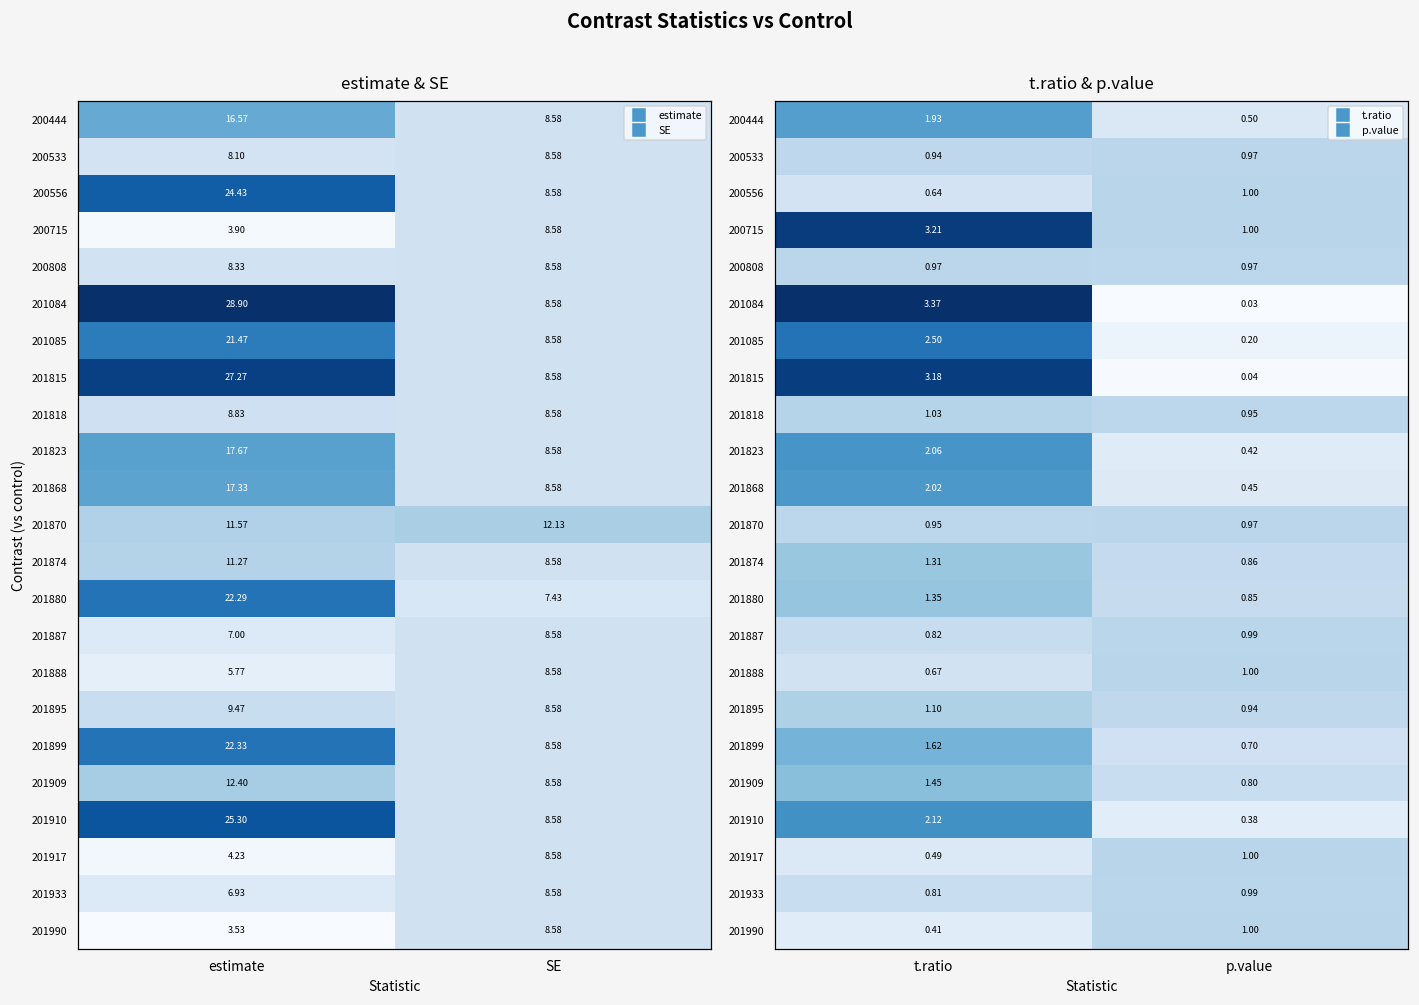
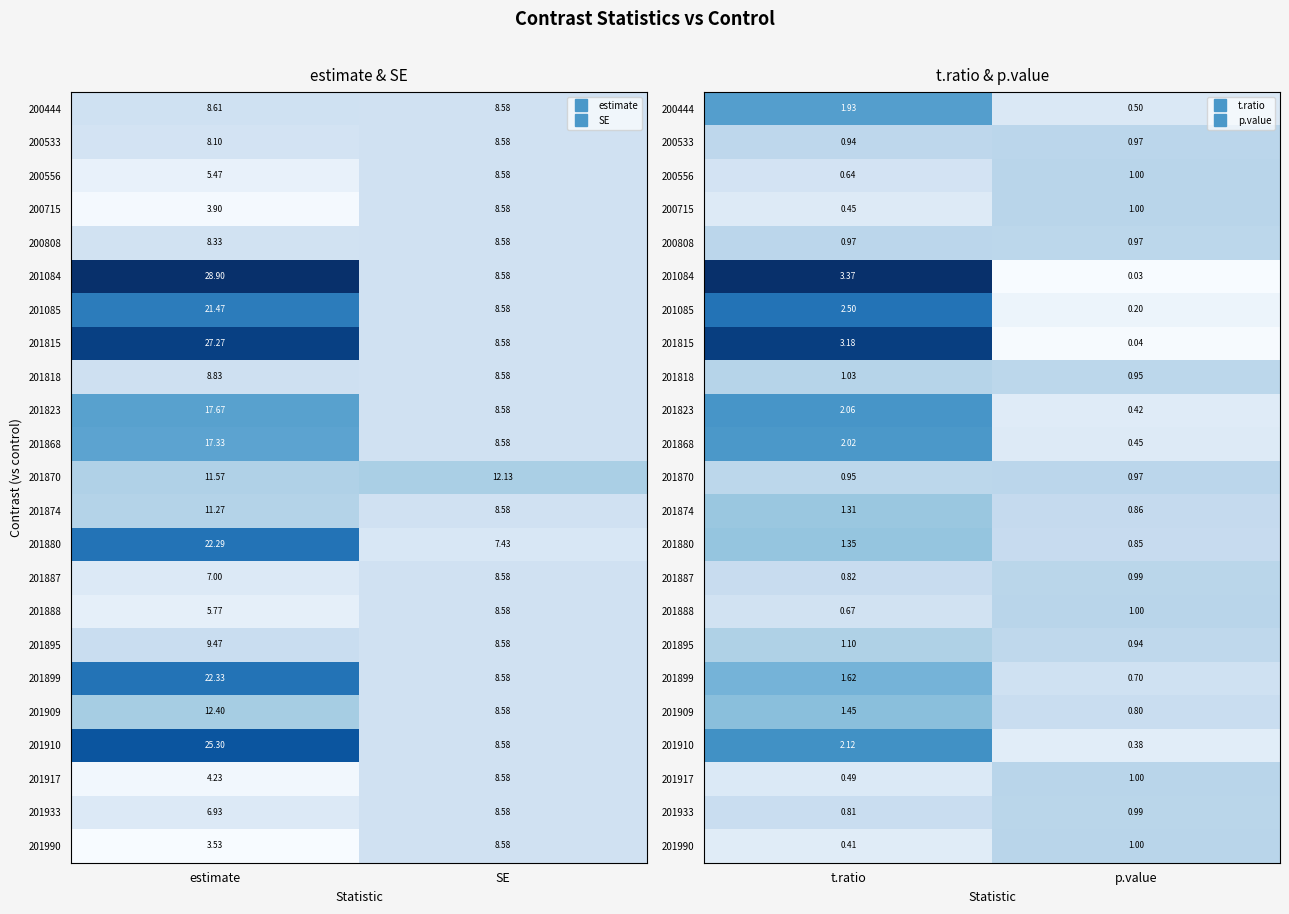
  {
    "estimate & SE": {
      "200444": {
-       "estimate": 16.57,
+       "estimate": 8.61,
        "SE": 8.58
      },
      "200533": {
        "estimate": 8.10,
        "SE": 8.58
      },
      "200556": {
-       "estimate": 24.43,
+       "estimate": 5.47,
        "SE": 8.58
      },
      "200715": {
        "estimate": 3.90,
        "SE": 8.58
      },
      "200808": {
        "estimate": 8.33,
        "SE": 8.58
      },
      "201084": {
        "estimate": 28.90,
        "SE": 8.58
      },
      "201085": {
        "estimate": 21.47,
        "SE": 8.58
      },
      "201815": {
        "estimate": 27.27,
        "SE": 8.58
      },
      "201818": {
        "estimate": 8.83,
        "SE": 8.58
      },
      "201823": {
        "estimate": 17.67,
        "SE": 8.58
      },
      "201868": {
        "estimate": 17.33,
        "SE": 8.58
      },
      "201870": {
        "estimate": 11.57,
        "SE": 12.13
      },
      "201874": {
        "estimate": 11.27,
        "SE": 8.58
      },
      "201880": {
        "estimate": 22.29,
        "SE": 7.43
      },
      "201887": {
        "estimate": 7.00,
        "SE": 8.58
      },
      "201888": {
        "estimate": 5.77,
        "SE": 8.58
      },
      "201895": {
        "estimate": 9.47,
        "SE": 8.58
      },
      "201899": {
        "estimate": 22.33,
        "SE": 8.58
      },
      "201909": {
        "estimate": 12.40,
        "SE": 8.58
      },
      "201910": {
        "estimate": 25.30,
        "SE": 8.58
      },
      "201917": {
        "estimate": 4.23,
        "SE": 8.58
      },
      "201933": {
        "estimate": 6.93,
        "SE": 8.58
      },
      "201990": {
        "estimate": 3.53,
        "SE": 8.58
      }
    },
    "t.ratio & p.value": {
      "200444": {
        "t.ratio": 1.93,
        "p.value": 0.50
      },
      "200533": {
        "t.ratio": 0.94,
        "p.value": 0.97
      },
      "200556": {
        "t.ratio": 0.64,
        "p.value": 1.00
      },
      "200715": {
-       "t.ratio": 3.21,
+       "t.ratio": 0.45,
        "p.value": 1.00
      },
      "200808": {
        "t.ratio": 0.97,
        "p.value": 0.97
      },
      "201084": {
        "t.ratio": 3.37,
        "p.value": 0.03
      },
      "201085": {
        "t.ratio": 2.50,
        "p.value": 0.20
      },
      "201815": {
        "t.ratio": 3.18,
        "p.value": 0.04
      },
      "201818": {
        "t.ratio": 1.03,
        "p.value": 0.95
      },
      "201823": {
        "t.ratio": 2.06,
        "p.value": 0.42
      },
      "201868": {
        "t.ratio": 2.02,
        "p.value": 0.45
      },
      "201870": {
        "t.ratio": 0.95,
        "p.value": 0.97
      },
      "201874": {
        "t.ratio": 1.31,
        "p.value": 0.86
      },
      "201880": {
        "t.ratio": 1.35,
        "p.value": 0.85
      },
      "201887": {
        "t.ratio": 0.82,
        "p.value": 0.99
      },
      "201888": {
        "t.ratio": 0.67,
        "p.value": 1.00
      },
      "201895": {
        "t.ratio": 1.10,
        "p.value": 0.94
      },
      "201899": {
        "t.ratio": 1.62,
        "p.value": 0.70
      },
      "201909": {
        "t.ratio": 1.45,
        "p.value": 0.80
      },
      "201910": {
        "t.ratio": 2.12,
        "p.value": 0.38
      },
      "201917": {
        "t.ratio": 0.49,
        "p.value": 1.00
      },
      "201933": {
        "t.ratio": 0.81,
        "p.value": 0.99
      },
      "201990": {
        "t.ratio": 0.41,
        "p.value": 1.00
      }
    }
  }
